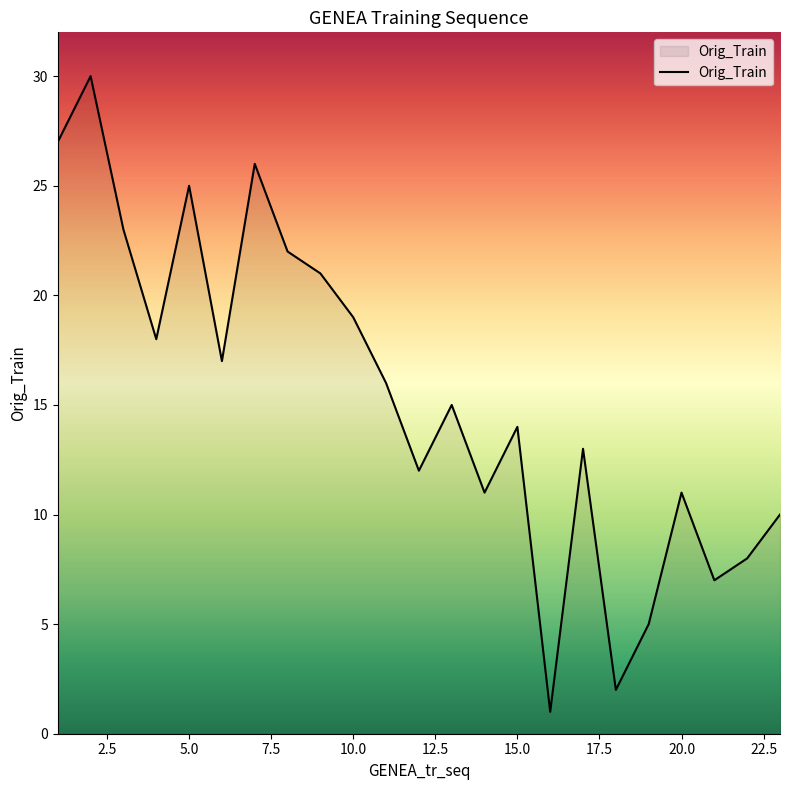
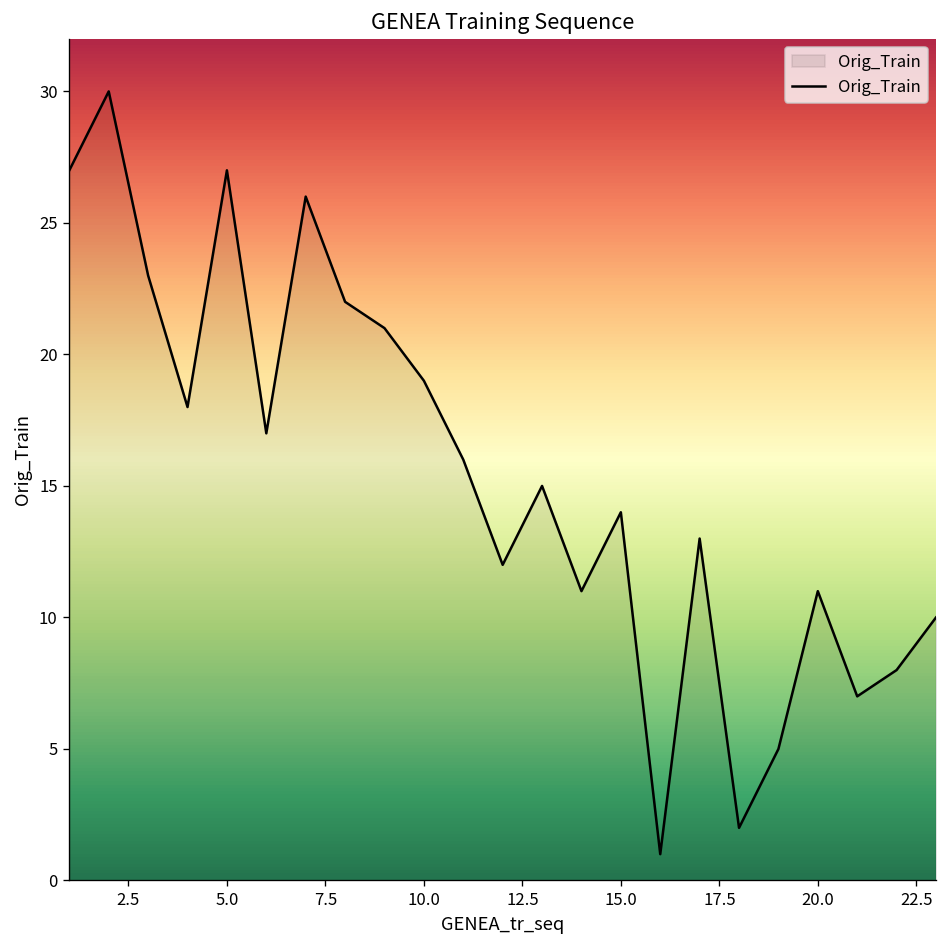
  {
-   "5.0": 25,
+   "5.0": 27,
    "10.0": 19,
    "15.0": 14,
    "20.0": 11
  }
